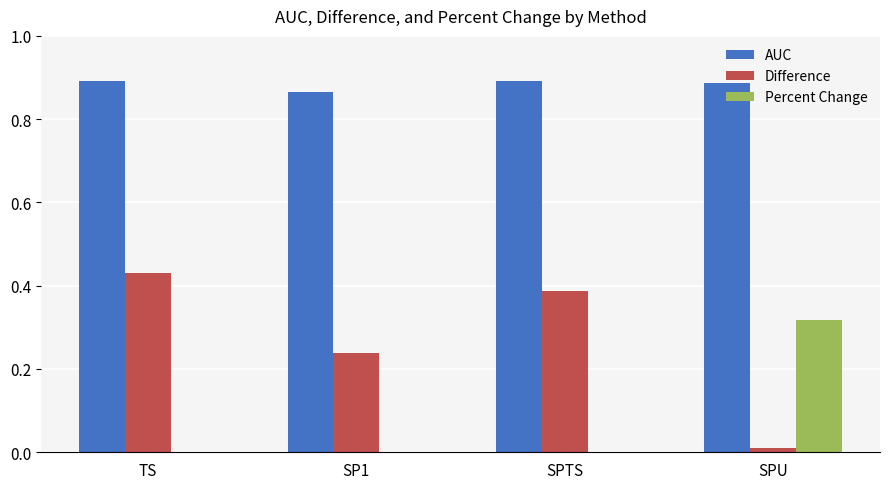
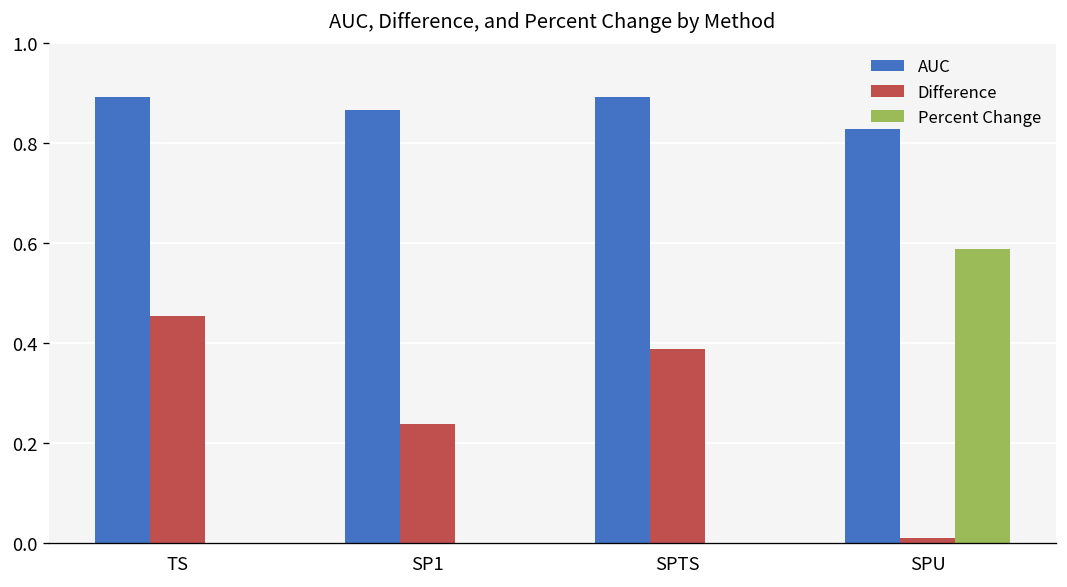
  {
    "AUC": {
      "TS": 0.89,
      "SP1": 0.87,
      "SPTS": 0.89,
-     "SPU": 0.89
+     "SPU": 0.83
    },
    "Difference": {
-     "TS": 0.43,
+     "TS": 0.45,
      "SP1": 0.24,
      "SPTS": 0.39,
      "SPU": 0.01
    },
    "Percent Change": {
      "TS": 0.00,
      "SP1": 0.00,
      "SPTS": 0.00,
-     "SPU": 0.32
+     "SPU": 0.59
    }
  }
